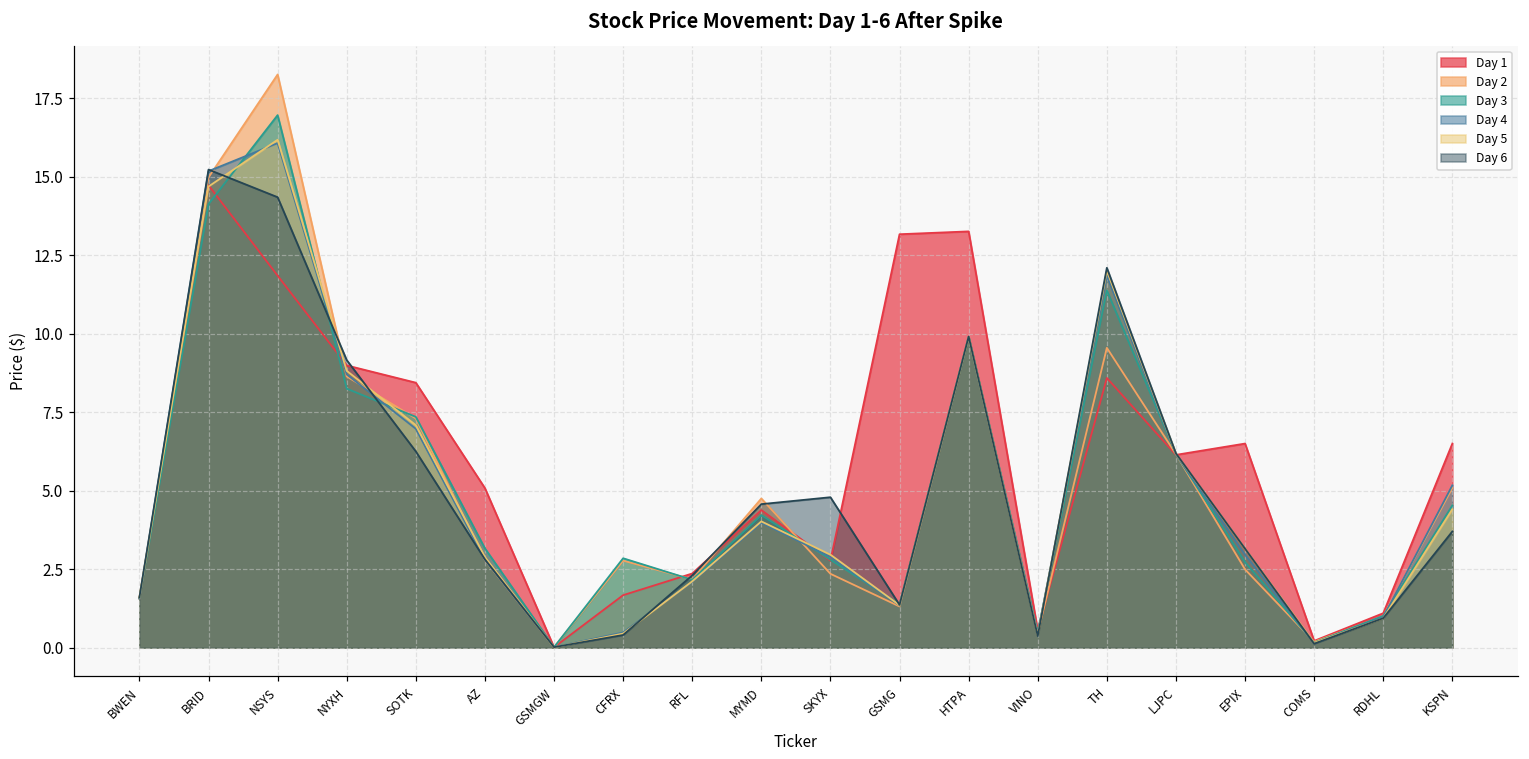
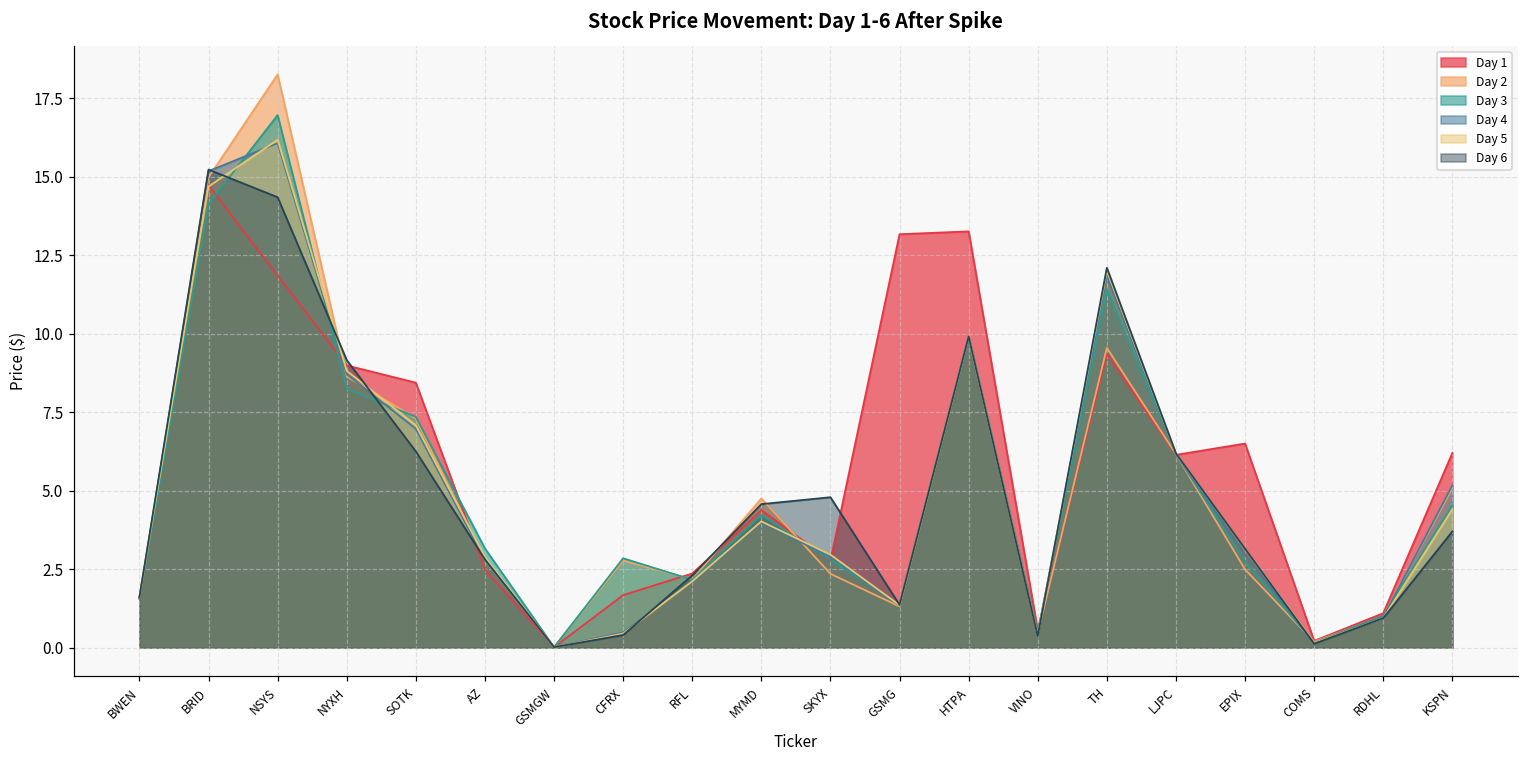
  {
    "Day 1": {
      "NSYS": 11.9,
      "NYXH": 9.0,
      "SOTK": 8.4,
-     "AZ": 5.1,
+     "AZ": 2.5,
      "CFRX": 1.7,
      "MYMD": 4.4,
      "GSMG": 13.2,
      "HTPA": 13.3,
-     "TH": 8.6,
+     "TH": 9.4,
      "EPIX": 6.5,
-     "KSPN": 6.5
+     "KSPN": 6.2
    }
  }
